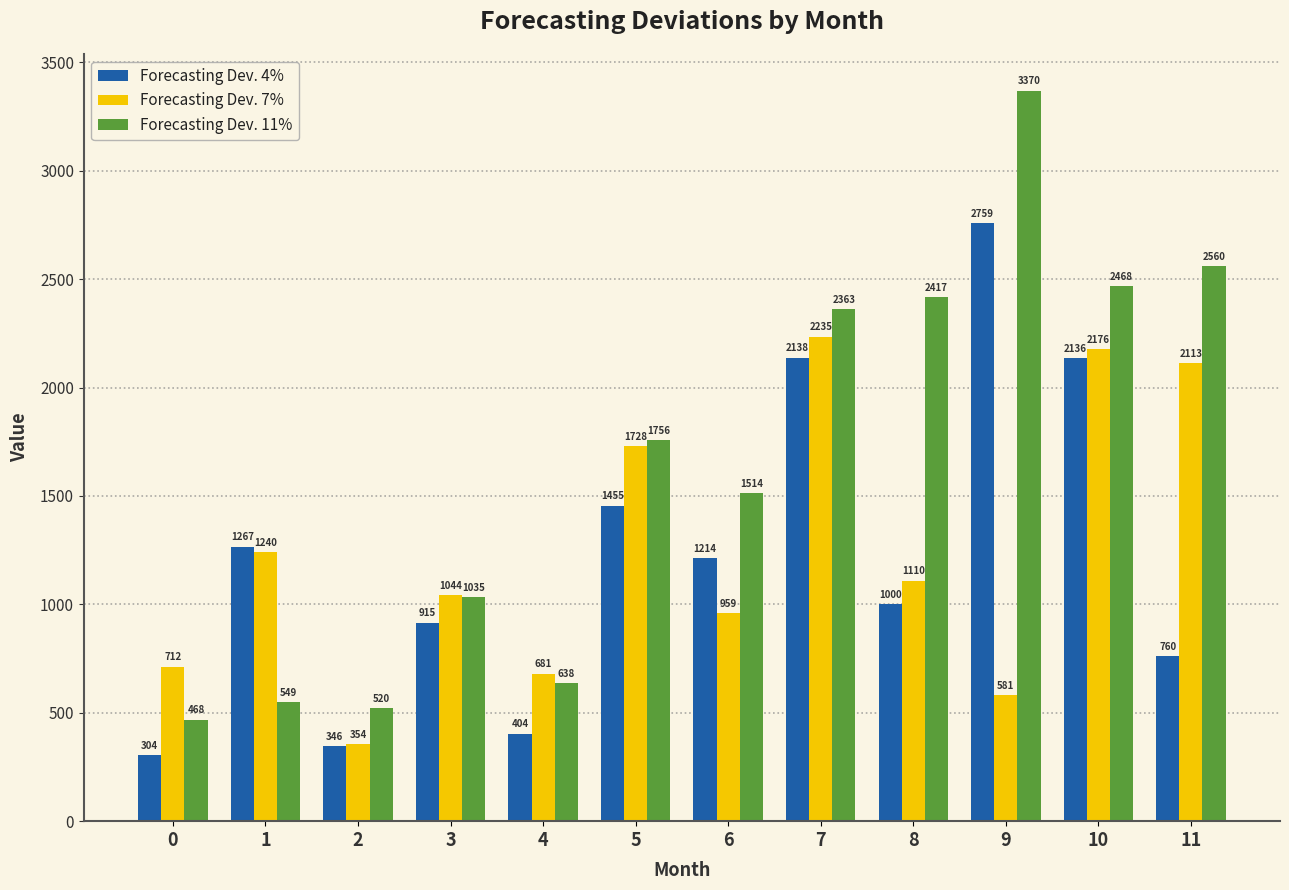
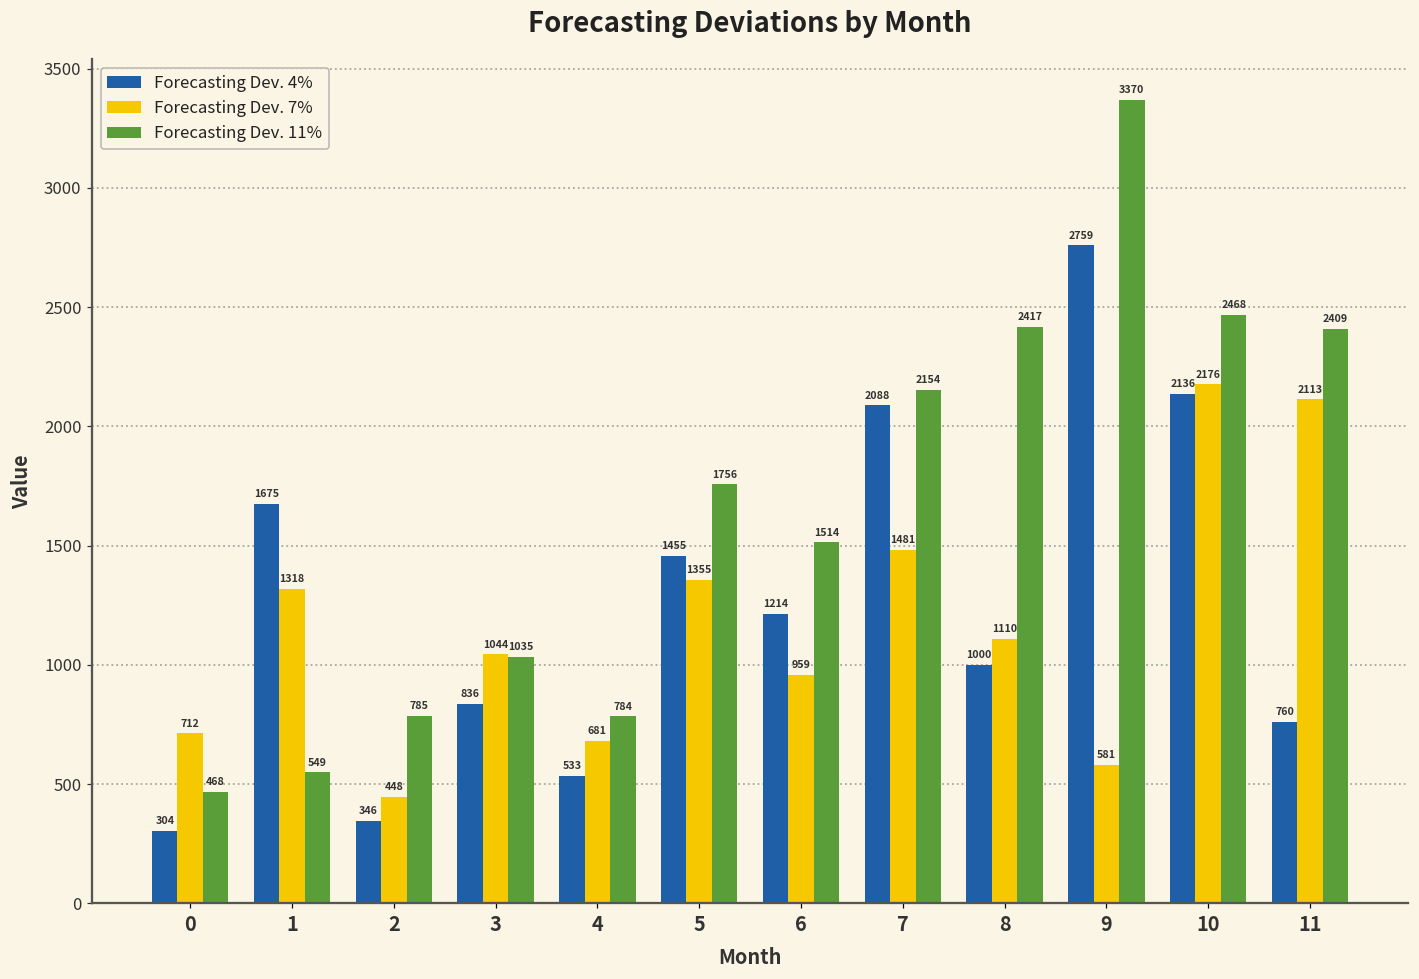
  {
    "Forecasting Dev. 4%": {
      "0": 304,
-     "1": 1267,
+     "1": 1675,
      "2": 346,
-     "3": 915,
-     "4": 404,
+     "3": 836,
+     "4": 533,
      "5": 1455,
      "6": 1214,
-     "7": 2138,
+     "7": 2088,
      "8": 1000,
      "9": 2759,
      "10": 2136,
      "11": 760
    },
    "Forecasting Dev. 7%": {
      "0": 712,
-     "1": 1240,
-     "2": 354,
+     "1": 1318,
+     "2": 448,
      "3": 1044,
      "4": 681,
-     "5": 1728,
+     "5": 1355,
      "6": 959,
-     "7": 2235,
+     "7": 1481,
      "8": 1110,
      "9": 581,
      "10": 2176,
      "11": 2113
    },
    "Forecasting Dev. 11%": {
      "0": 468,
      "1": 549,
-     "2": 520,
+     "2": 785,
      "3": 1035,
-     "4": 638,
+     "4": 784,
      "5": 1756,
      "6": 1514,
-     "7": 2363,
+     "7": 2154,
      "8": 2417,
      "9": 3370,
      "10": 2468,
-     "11": 2560
+     "11": 2409
    }
  }
